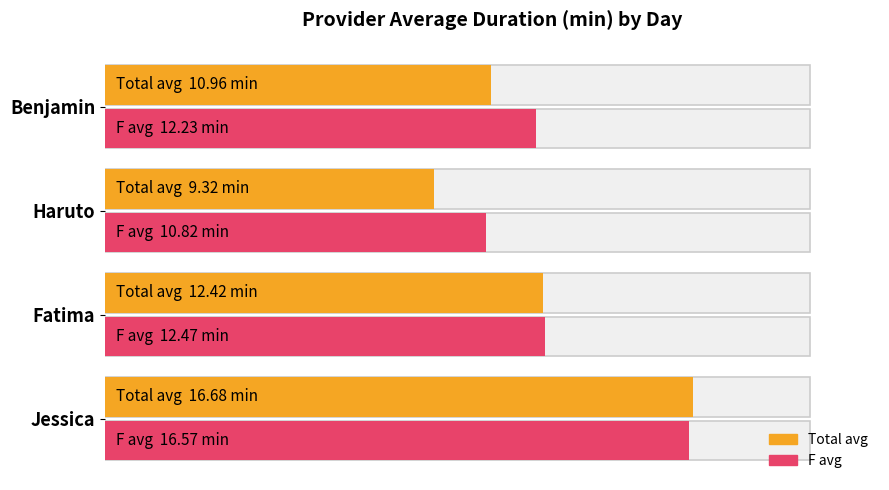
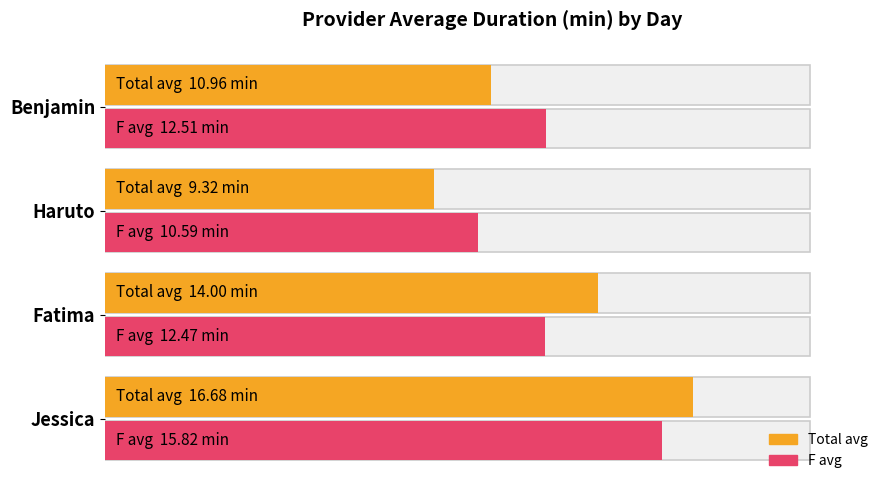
  {
    "Total avg": {
-     "Fatima": 12.42
+     "Fatima": 14.00
    },
    "F avg": {
-     "Benjamin": 12.23,
-     "Haruto": 10.82,
-     "Jessica": 16.57
+     "Benjamin": 12.51,
+     "Haruto": 10.59,
+     "Jessica": 15.82
    }
  }
